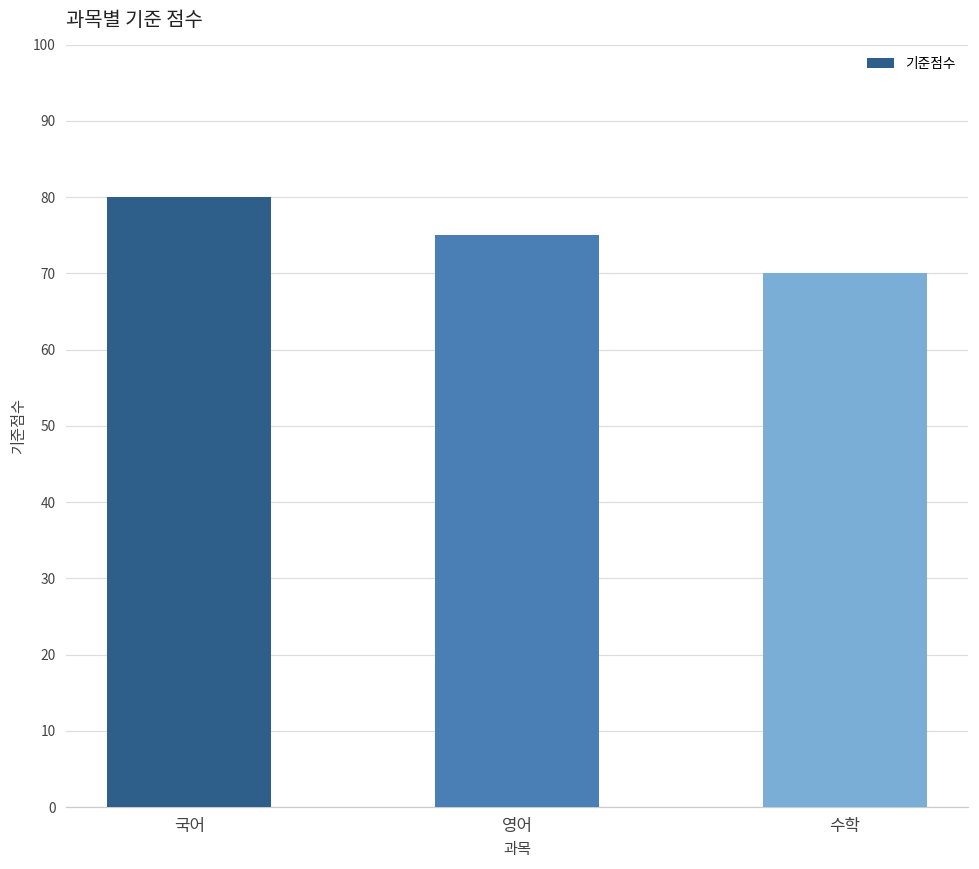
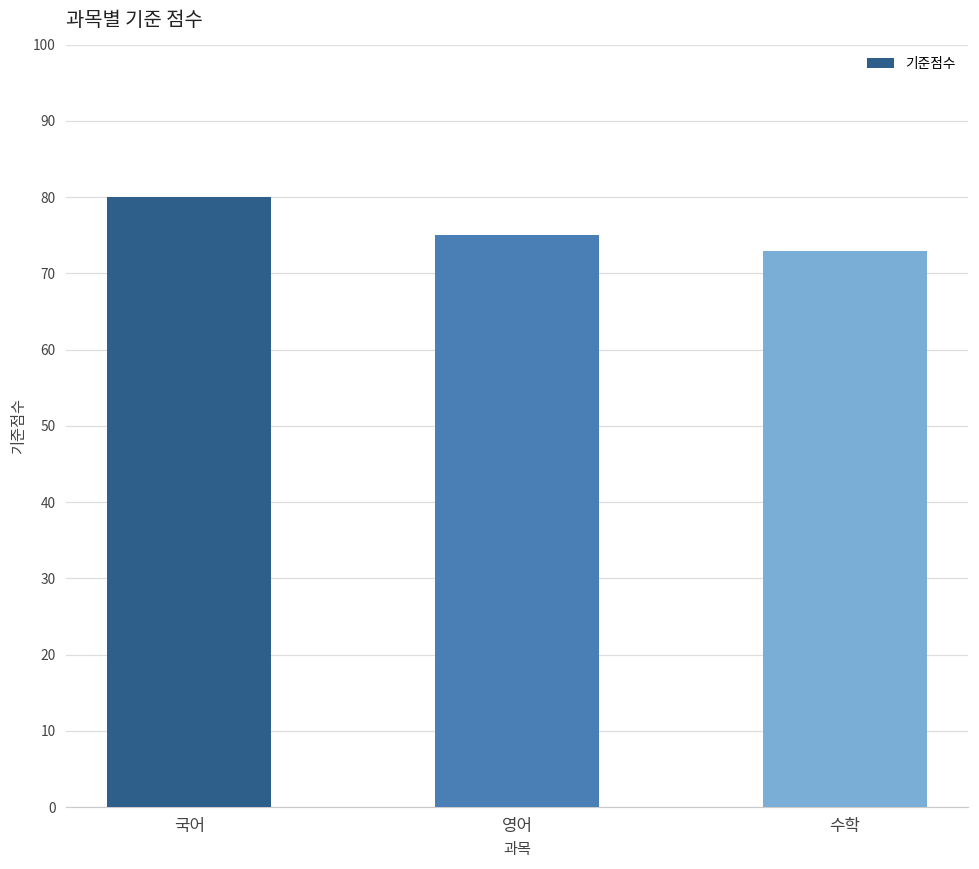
  {
    "국어": 80,
    "영어": 75,
-   "수학": 70
+   "수학": 73
  }
